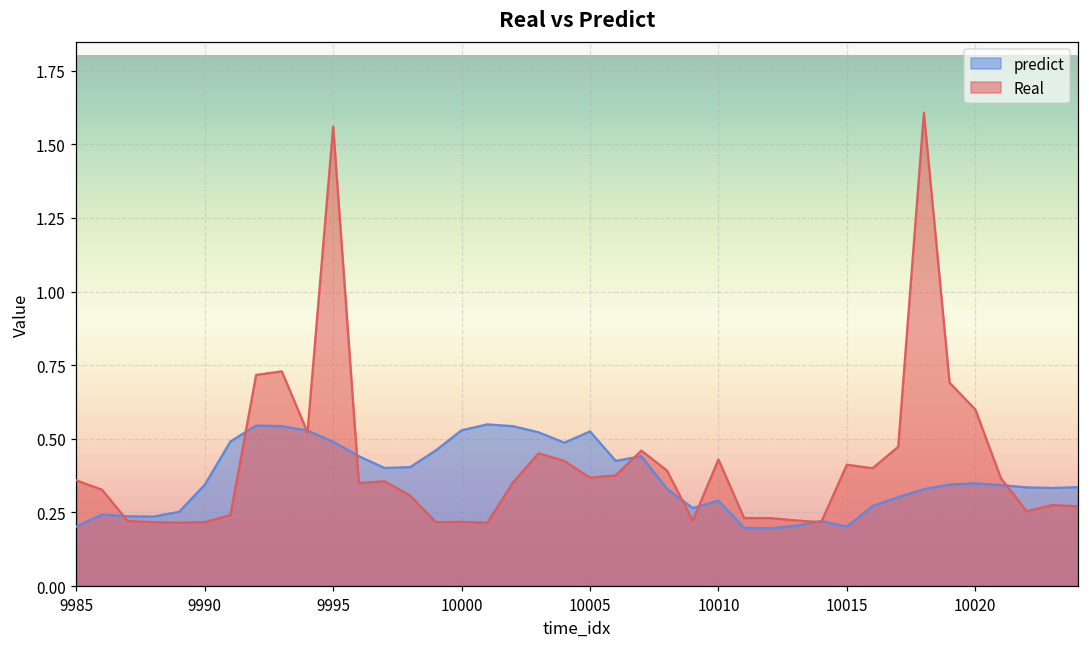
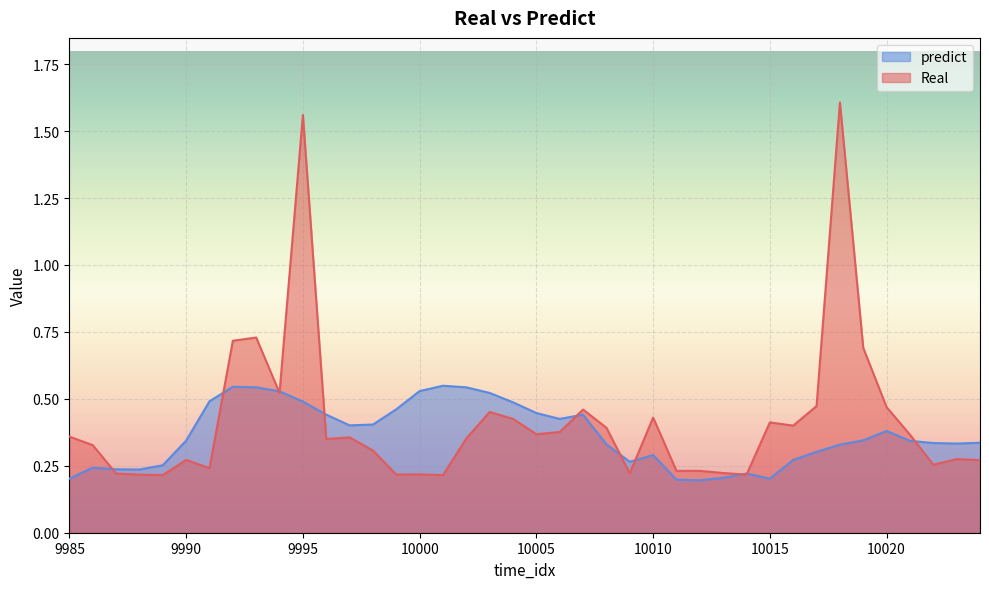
  {
    "predict": {
      "9985": 0.20,
      "9990": 0.34,
      "9995": 0.49,
      "10000": 0.53,
-     "10005": 0.53,
+     "10005": 0.45,
      "10010": 0.29,
      "10015": 0.20,
-     "10020": 0.35
+     "10020": 0.38
    },
    "Real": {
      "9985": 0.36,
-     "9990": 0.22,
+     "9990": 0.27,
      "9995": 1.56,
      "10000": 0.22,
      "10005": 0.37,
      "10010": 0.43,
      "10015": 0.41,
-     "10020": 0.60
+     "10020": 0.47
    }
  }
